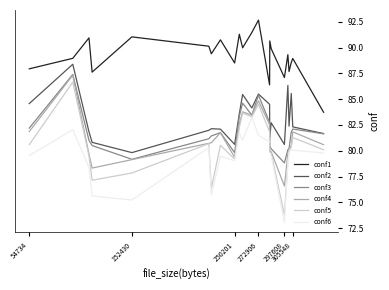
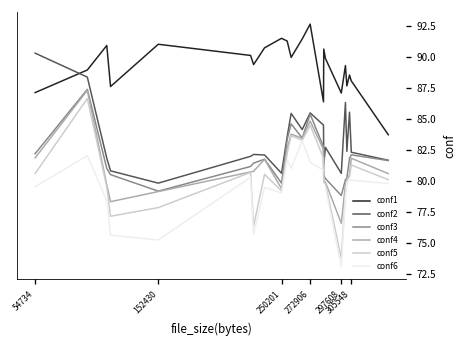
  {
    "conf1": {
-     "54734": 87.9,
+     "54734": 87.1,
      "152430": 91.0,
-     "250201": 88.5,
+     "250201": 91.5,
      "272906": 92.7,
      "297608": 87.1,
-     "305548": 88.9
+     "305548": 88.1
    },
    "conf2": {
-     "54734": 84.6,
+     "54734": 90.3,
      "152430": 79.8,
      "250201": 80.6,
      "297608": 80.6
    }
  }
